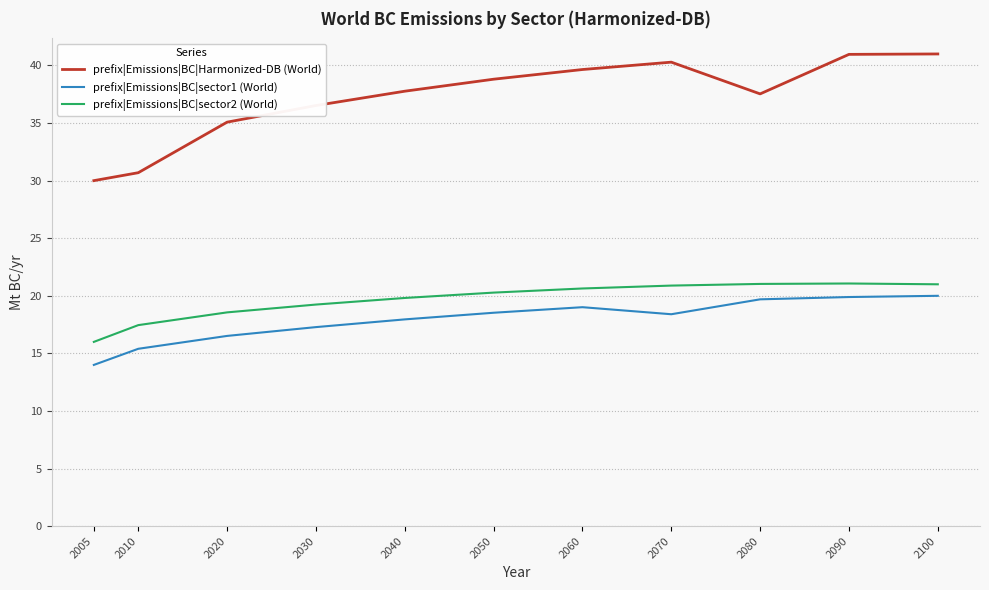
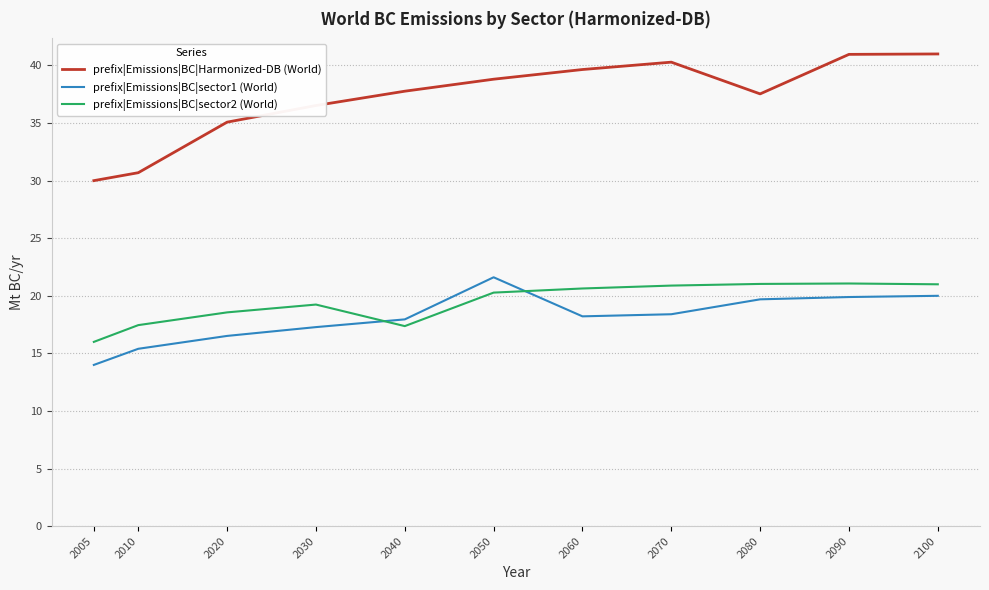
  {
    "prefix|Emissions|BC|Harmonized-DB (World)": {
      "2005": 30.0,
      "2010": 30.7,
      "2020": 35.1,
      "2040": 37.8,
      "2050": 38.8,
      "2060": 39.6,
      "2070": 40.3,
      "2080": 37.5,
      "2090": 41.0,
      "2100": 41.0
    },
    "prefix|Emissions|BC|sector1 (World)": {
      "2005": 14.0,
      "2010": 15.4,
      "2020": 16.5,
      "2030": 17.3,
      "2040": 18.0,
-     "2050": 18.5,
-     "2060": 19.0,
+     "2050": 21.6,
+     "2060": 18.2,
      "2070": 18.4,
      "2080": 19.7,
      "2090": 19.9,
      "2100": 20.0
    },
    "prefix|Emissions|BC|sector2 (World)": {
      "2005": 16.0,
      "2010": 17.5,
      "2020": 18.6,
      "2030": 19.2,
-     "2040": 19.8,
+     "2040": 17.4,
      "2050": 20.3,
      "2060": 20.6,
      "2070": 20.9,
      "2080": 21.0,
      "2090": 21.1,
      "2100": 21.0
    }
  }
